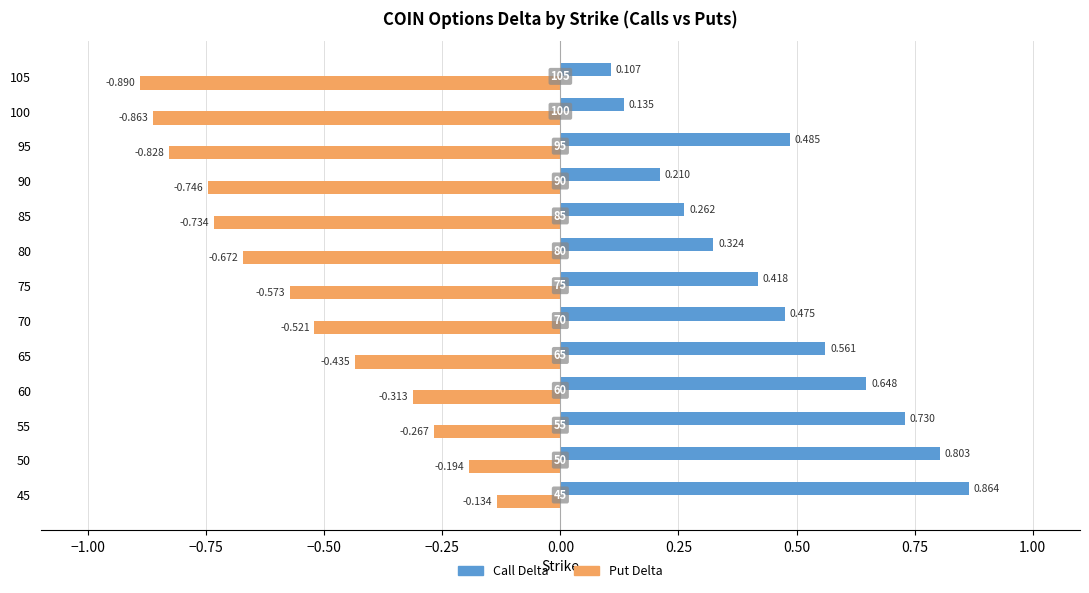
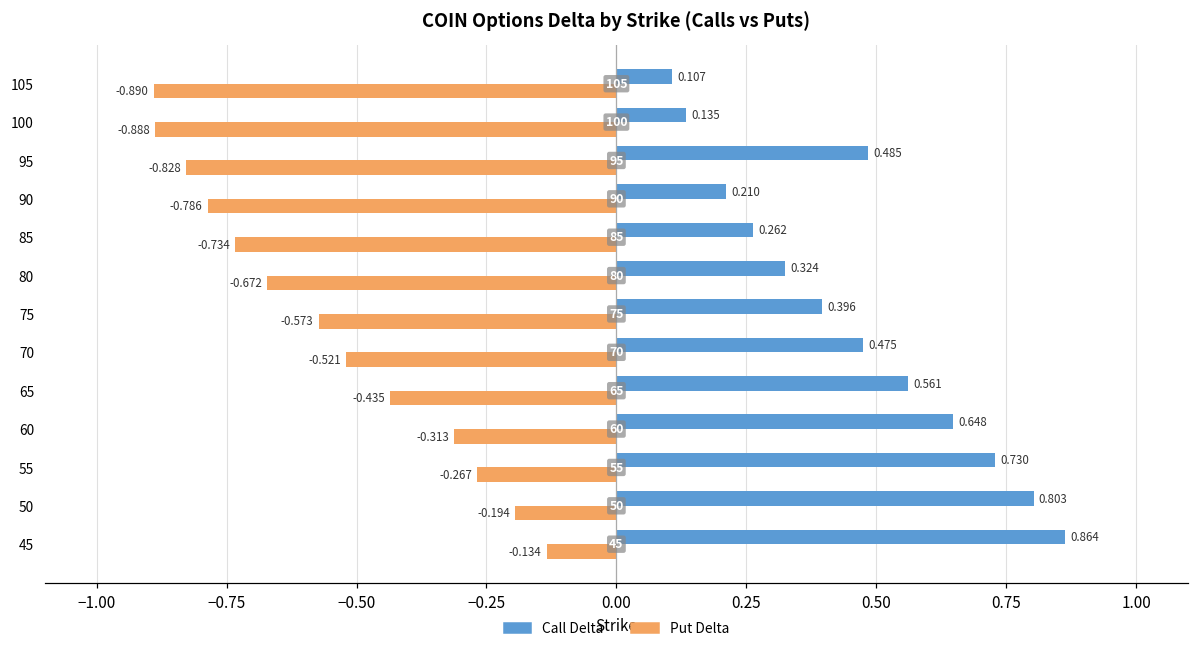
  {
    "Call Delta": {
      "105": 0.107,
      "100": 0.135,
      "95": 0.485,
      "90": 0.210,
      "85": 0.262,
      "80": 0.324,
-     "75": 0.418,
+     "75": 0.396,
      "70": 0.475,
      "65": 0.561,
      "60": 0.648,
      "55": 0.730,
      "50": 0.803,
      "45": 0.864
    },
    "Put Delta": {
      "105": -0.890,
-     "100": -0.863,
+     "100": -0.888,
      "95": -0.828,
-     "90": -0.746,
+     "90": -0.786,
      "85": -0.734,
      "80": -0.672,
      "75": -0.573,
      "70": -0.521,
      "65": -0.435,
      "60": -0.313,
      "55": -0.267,
      "50": -0.194,
      "45": -0.134
    }
  }
